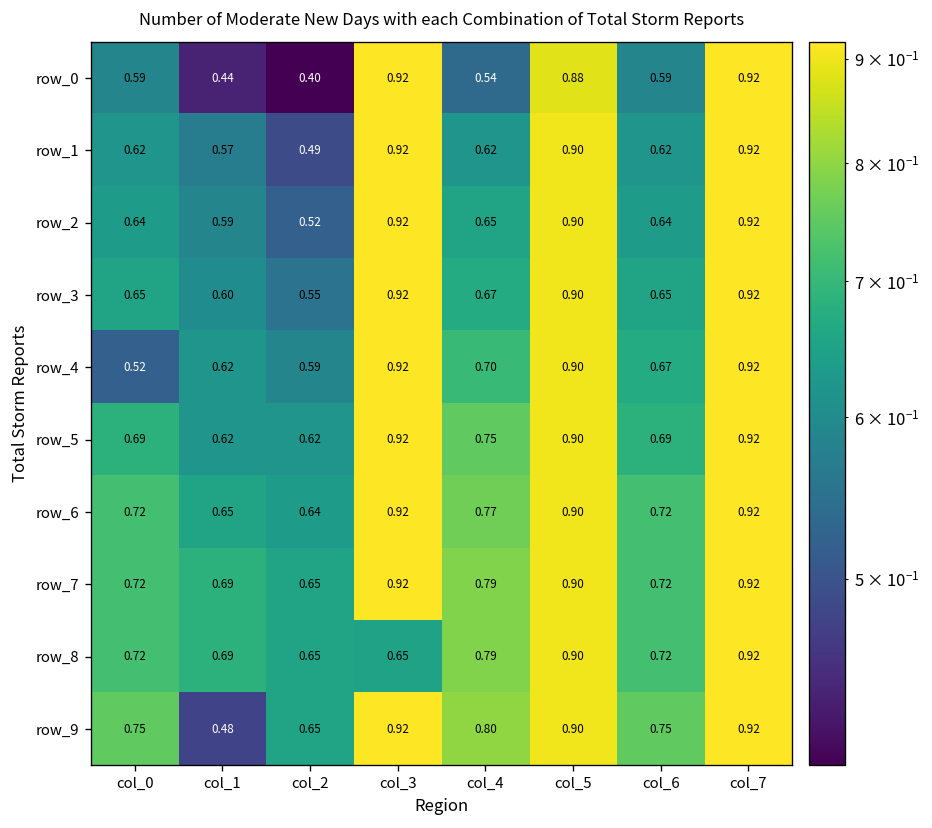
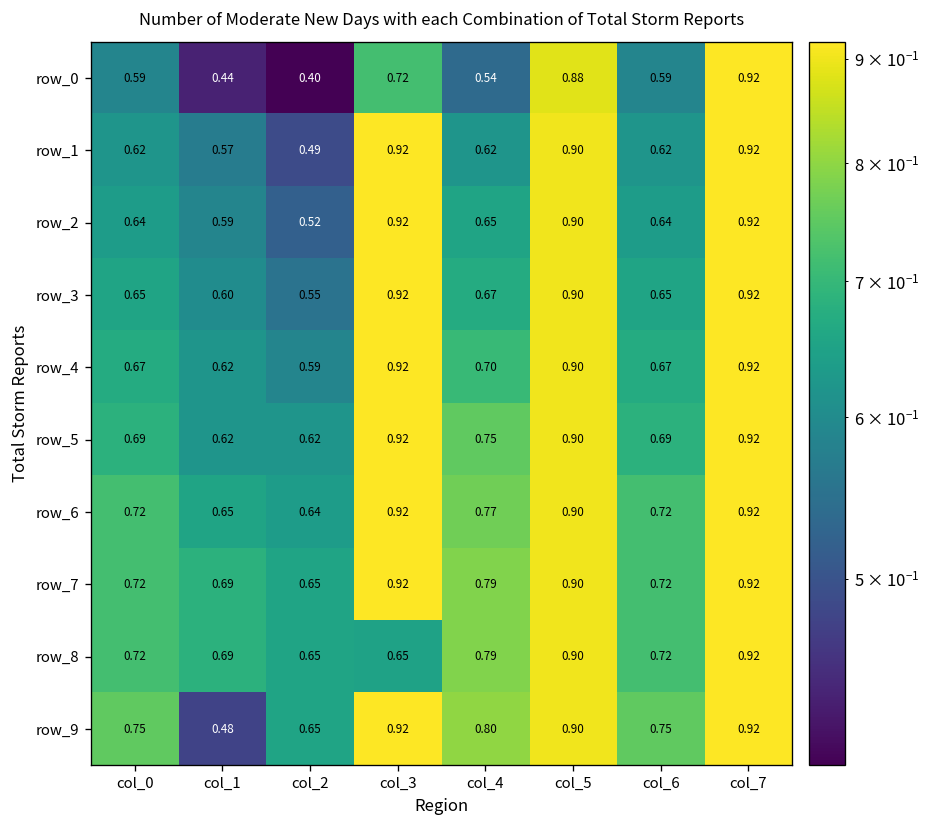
  {
    "row_0": {
      "col_0": 0.59,
      "col_1": 0.44,
      "col_2": 0.40,
-     "col_3": 0.92,
+     "col_3": 0.72,
      "col_4": 0.54,
      "col_5": 0.88,
      "col_6": 0.59,
      "col_7": 0.92
    },
    "row_1": {
      "col_0": 0.62,
      "col_1": 0.57,
      "col_2": 0.49,
      "col_3": 0.92,
      "col_4": 0.62,
      "col_5": 0.90,
      "col_6": 0.62,
      "col_7": 0.92
    },
    "row_2": {
      "col_0": 0.64,
      "col_1": 0.59,
      "col_2": 0.52,
      "col_3": 0.92,
      "col_4": 0.65,
      "col_5": 0.90,
      "col_6": 0.64,
      "col_7": 0.92
    },
    "row_3": {
      "col_0": 0.65,
      "col_1": 0.60,
      "col_2": 0.55,
      "col_3": 0.92,
      "col_4": 0.67,
      "col_5": 0.90,
      "col_6": 0.65,
      "col_7": 0.92
    },
    "row_4": {
-     "col_0": 0.52,
+     "col_0": 0.67,
      "col_1": 0.62,
      "col_2": 0.59,
      "col_3": 0.92,
      "col_4": 0.70,
      "col_5": 0.90,
      "col_6": 0.67,
      "col_7": 0.92
    },
    "row_5": {
      "col_0": 0.69,
      "col_1": 0.62,
      "col_2": 0.62,
      "col_3": 0.92,
      "col_4": 0.75,
      "col_5": 0.90,
      "col_6": 0.69,
      "col_7": 0.92
    },
    "row_6": {
      "col_0": 0.72,
      "col_1": 0.65,
      "col_2": 0.64,
      "col_3": 0.92,
      "col_4": 0.77,
      "col_5": 0.90,
      "col_6": 0.72,
      "col_7": 0.92
    },
    "row_7": {
      "col_0": 0.72,
      "col_1": 0.69,
      "col_2": 0.65,
      "col_3": 0.92,
      "col_4": 0.79,
      "col_5": 0.90,
      "col_6": 0.72,
      "col_7": 0.92
    },
    "row_8": {
      "col_0": 0.72,
      "col_1": 0.69,
      "col_2": 0.65,
      "col_3": 0.65,
      "col_4": 0.79,
      "col_5": 0.90,
      "col_6": 0.72,
      "col_7": 0.92
    },
    "row_9": {
      "col_0": 0.75,
      "col_1": 0.48,
      "col_2": 0.65,
      "col_3": 0.92,
      "col_4": 0.80,
      "col_5": 0.90,
      "col_6": 0.75,
      "col_7": 0.92
    }
  }
